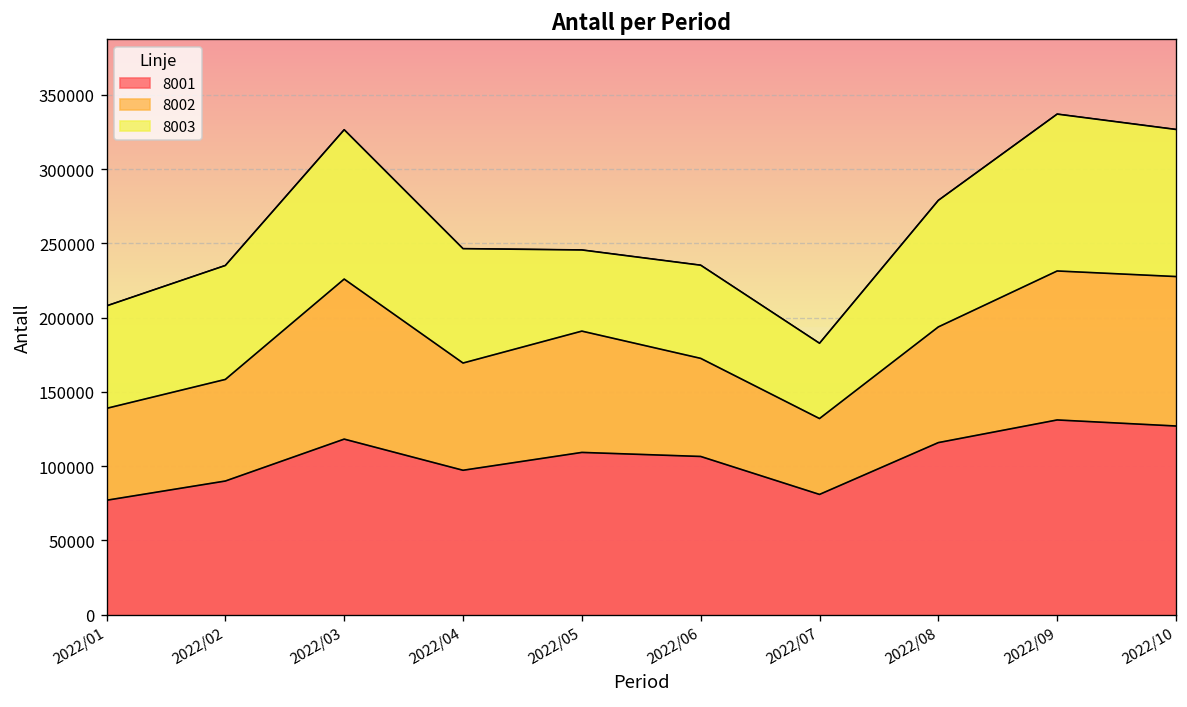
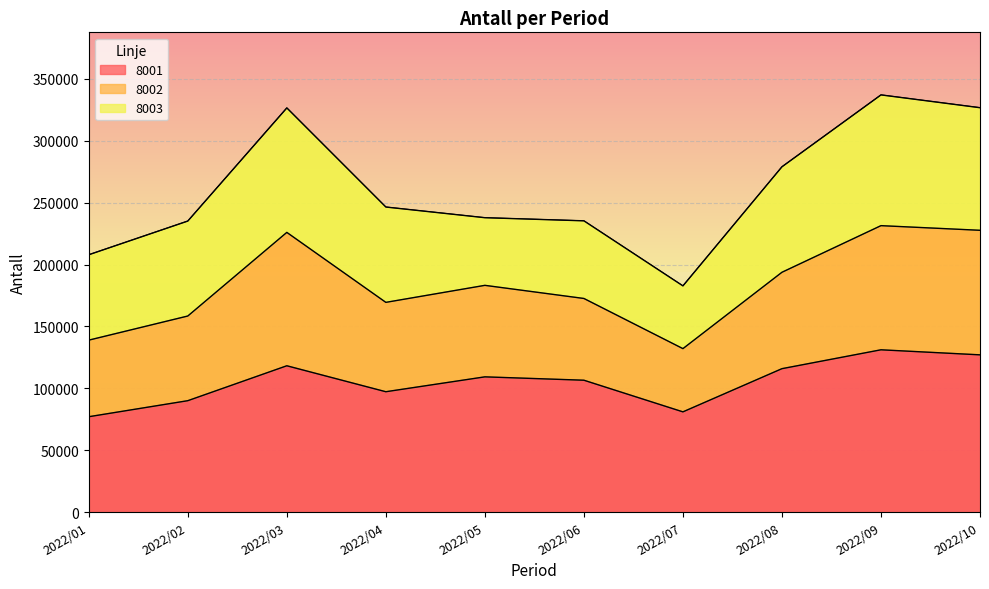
  {
    "8001": {
      "2022/01": 77000,
      "2022/02": 90000,
      "2022/03": 118000,
      "2022/04": 97000,
      "2022/05": 109000,
      "2022/06": 107000,
      "2022/07": 81000,
      "2022/08": 116000,
      "2022/09": 131000,
      "2022/10": 127000
    },
    "8002": {
      "2022/01": 62000,
      "2022/02": 68000,
      "2022/03": 108000,
      "2022/04": 72000,
-     "2022/05": 82000,
+     "2022/05": 74000,
      "2022/06": 66000,
      "2022/07": 51000,
      "2022/08": 78000,
      "2022/09": 100000,
      "2022/10": 101000
    },
    "8003": {
      "2022/01": 69000,
      "2022/02": 77000,
      "2022/03": 101000,
      "2022/04": 77000,
      "2022/05": 55000,
      "2022/06": 63000,
      "2022/07": 51000,
      "2022/08": 85000,
      "2022/09": 106000,
      "2022/10": 99000
    }
  }
